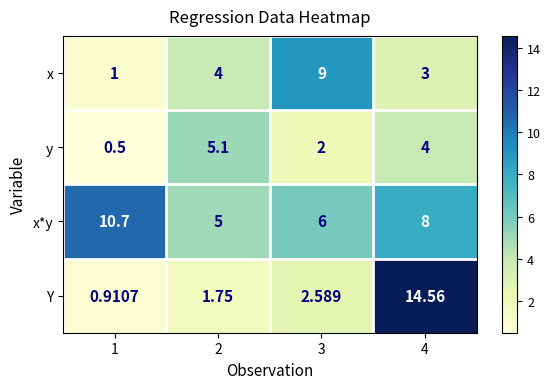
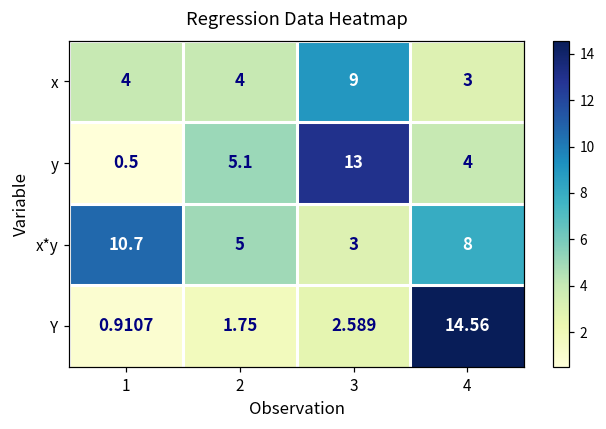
  {
    "x": {
-     "1": 1,
+     "1": 4,
      "2": 4,
      "3": 9,
      "4": 3
    },
    "y": {
      "1": 0.5,
      "2": 5.1,
-     "3": 2,
+     "3": 13,
      "4": 4
    },
    "x*y": {
      "1": 10.7,
      "2": 5,
-     "3": 6,
+     "3": 3,
      "4": 8
    },
    "Y": {
      "1": 0.9107,
      "2": 1.75,
      "3": 2.589,
      "4": 14.56
    }
  }
